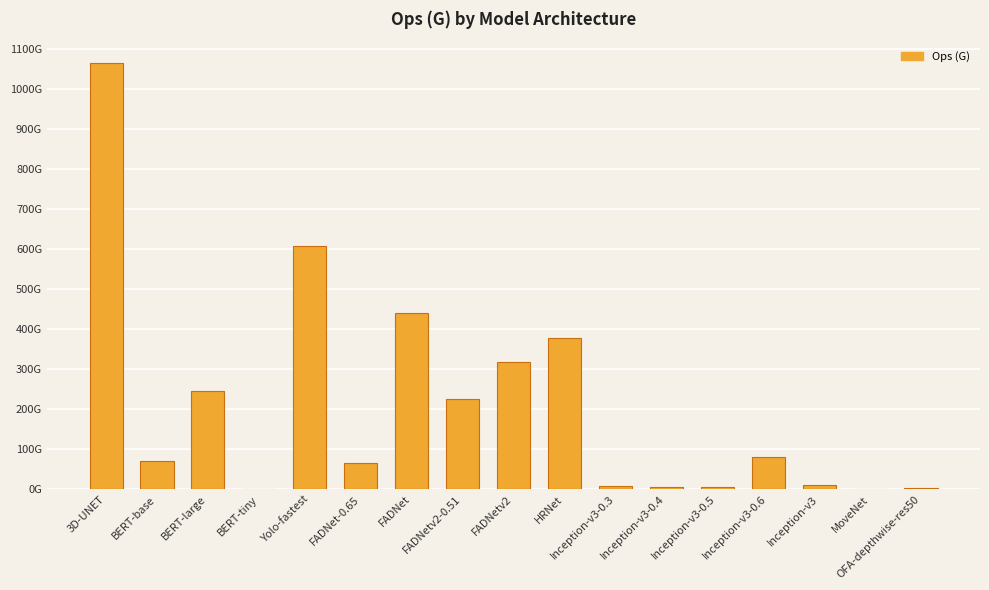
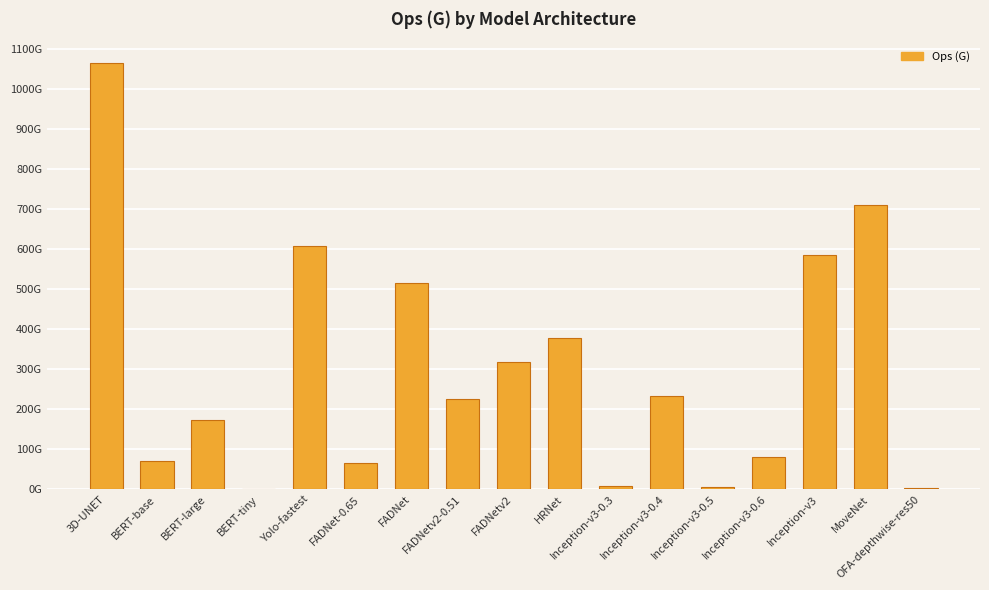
  {
    "3D-UNET": 1070000000000,
    "BERT-base": 70000000000,
-   "BERT-large": 250000000000,
+   "BERT-large": 170000000000,
    "Yolo-fastest": 610000000000,
    "FADNet-0.65": 70000000000,
-   "FADNet": 440000000000,
+   "FADNet": 510000000000,
    "FADNetv2-0.51": 230000000000,
    "FADNetv2": 320000000000,
    "HRNet": 380000000000,
    "Inception-v3-0.3": 10000000000,
-   "Inception-v3-0.4": 10000000000,
+   "Inception-v3-0.4": 230000000000,
    "Inception-v3-0.6": 80000000000,
-   "Inception-v3": 10000000000,
-   "MoveNet": 0
+   "Inception-v3": 580000000000,
+   "MoveNet": 710000000000
  }
